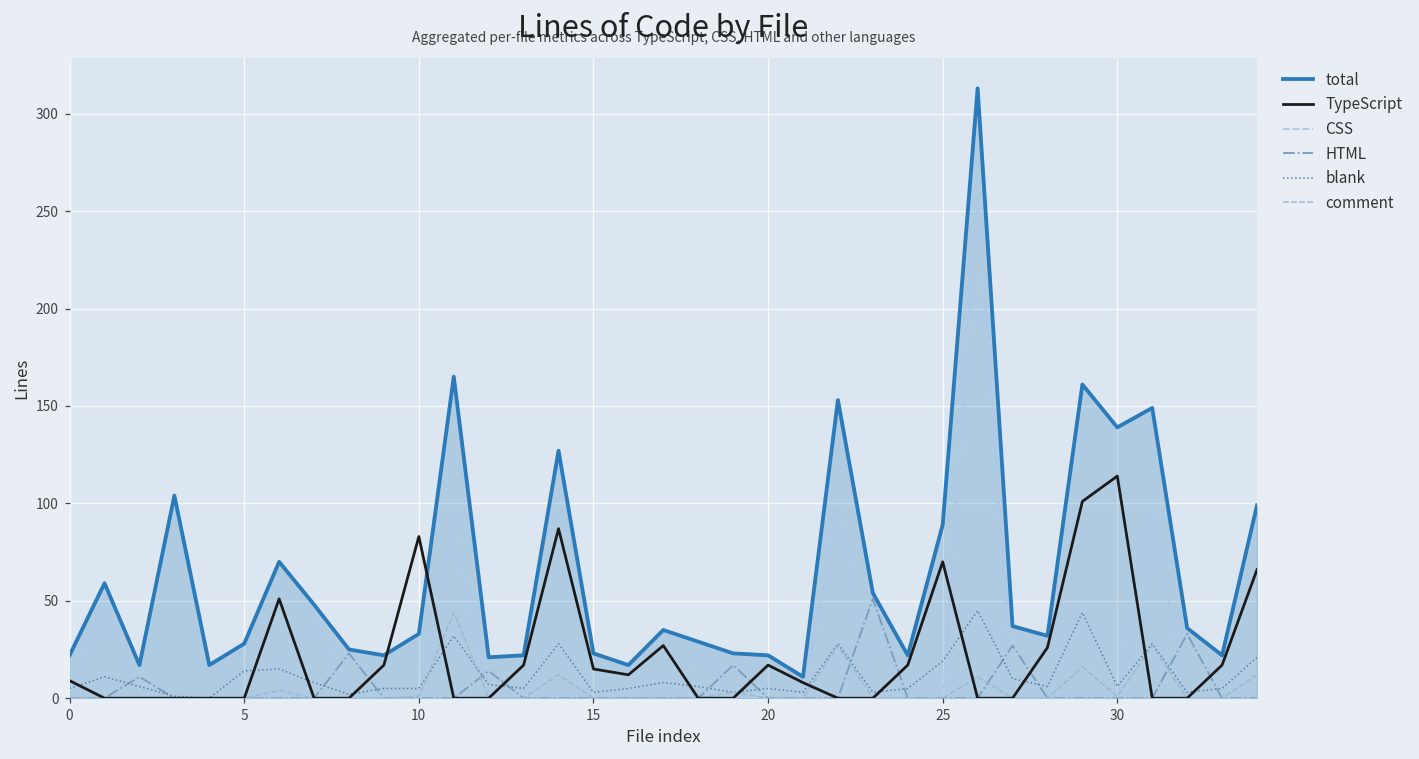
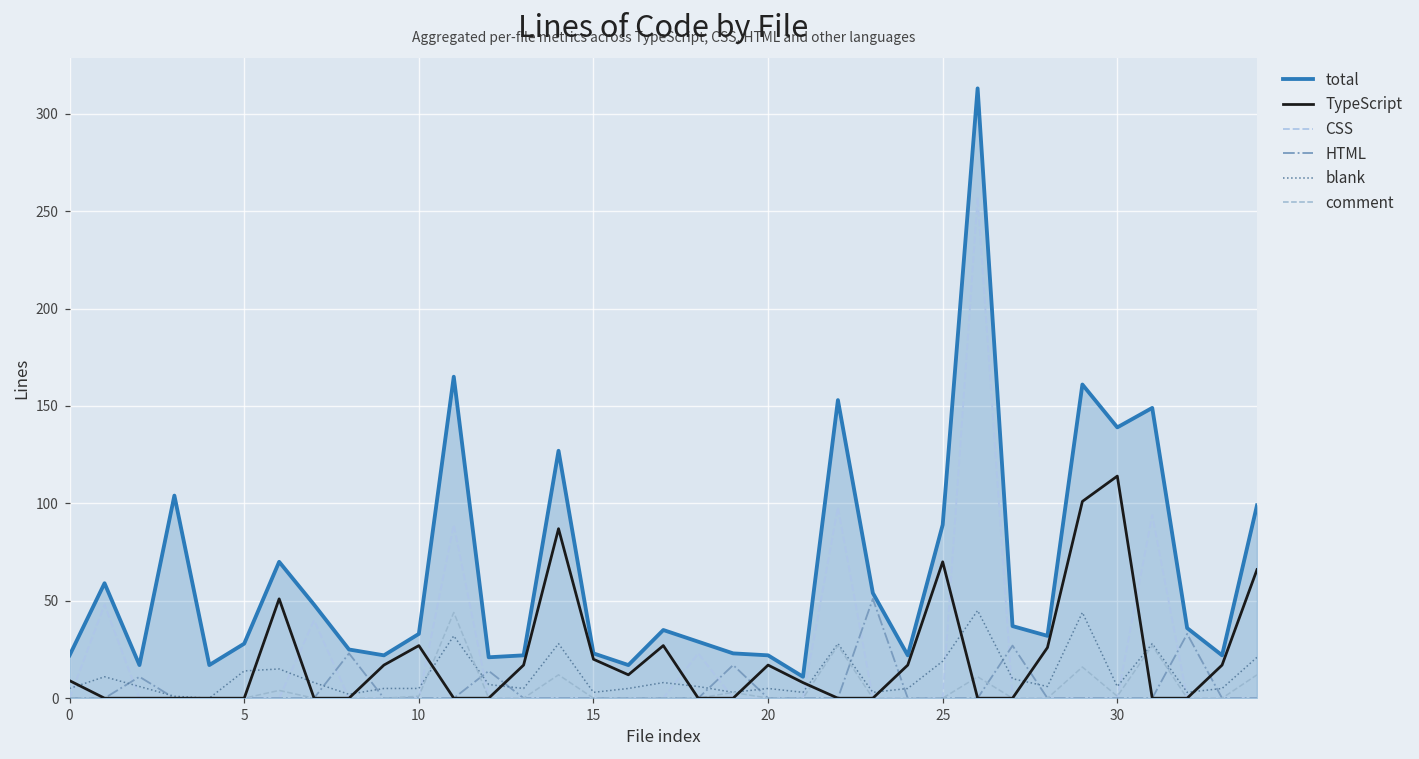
  {
    "TypeScript": {
      "0": 9,
-     "10": 83,
-     "15": 15,
+     "10": 27,
+     "15": 20,
      "20": 17,
      "25": 70,
      "30": 114
    }
  }
